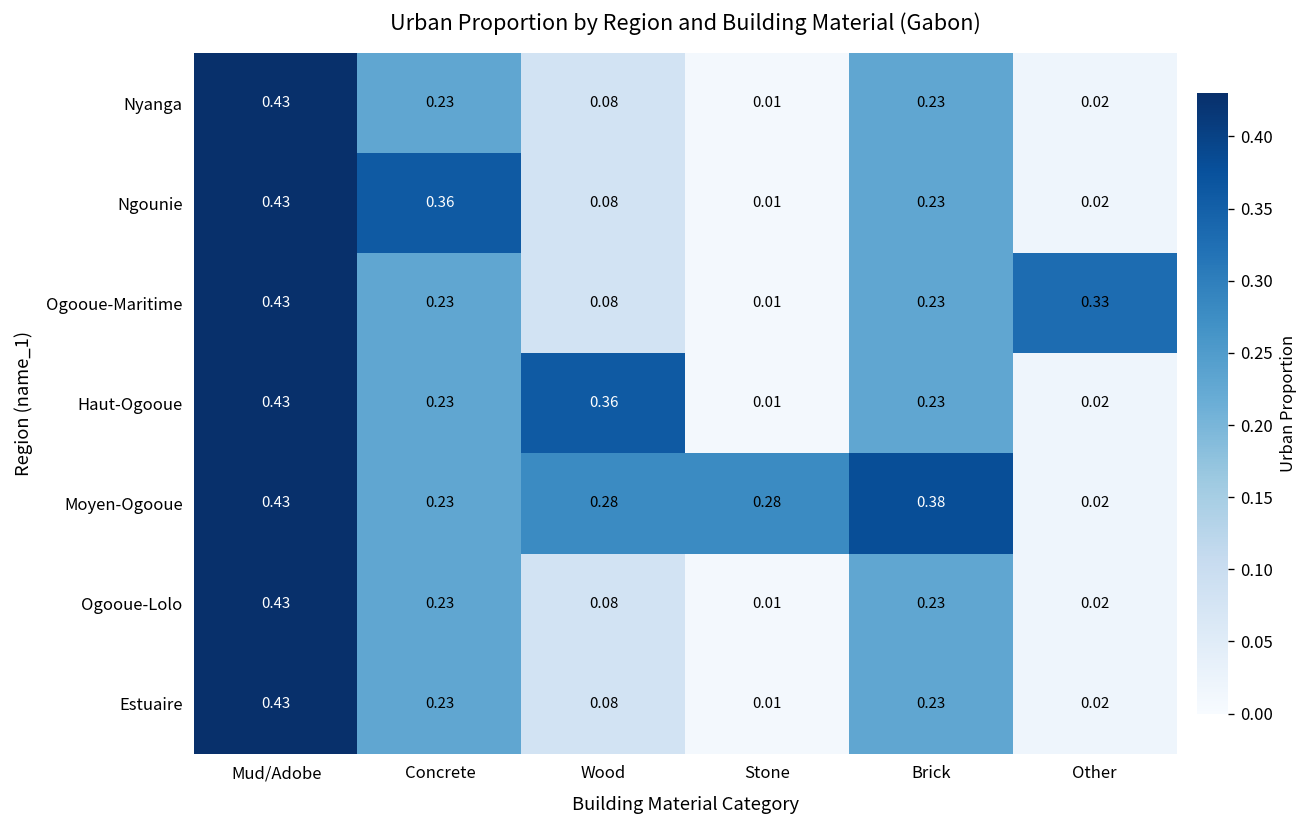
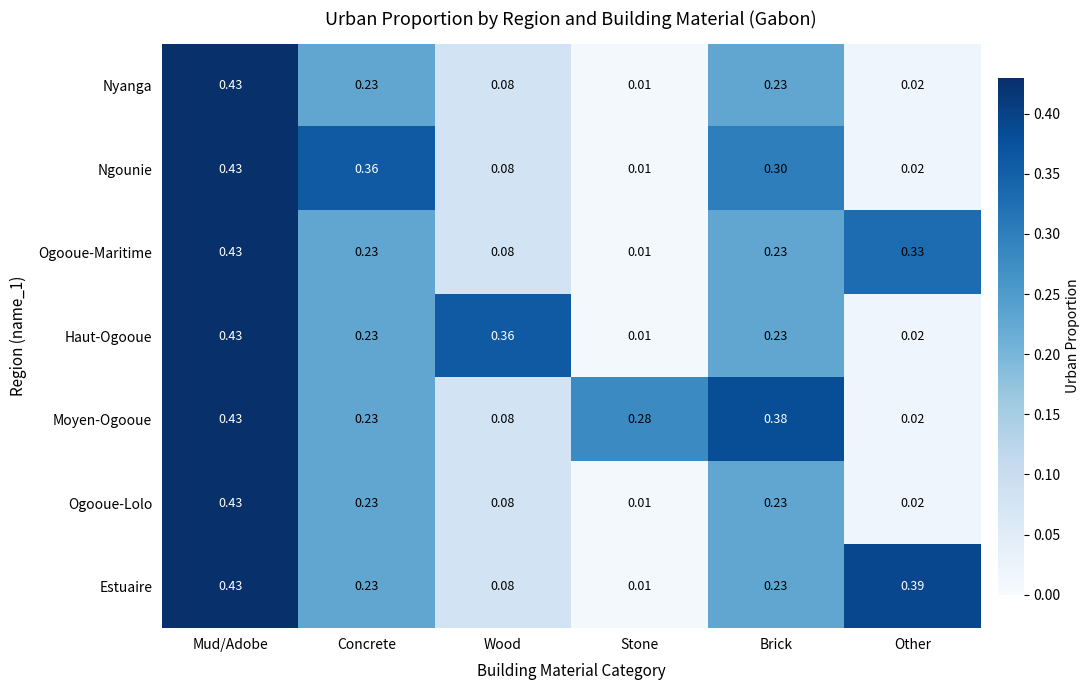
  {
    "Nyanga": {
      "Mud/Adobe": 0.43,
      "Concrete": 0.23,
      "Wood": 0.08,
      "Stone": 0.01,
      "Brick": 0.23,
      "Other": 0.02
    },
    "Ngounie": {
      "Mud/Adobe": 0.43,
      "Concrete": 0.36,
      "Wood": 0.08,
      "Stone": 0.01,
-     "Brick": 0.23,
+     "Brick": 0.30,
      "Other": 0.02
    },
    "Ogooue-Maritime": {
      "Mud/Adobe": 0.43,
      "Concrete": 0.23,
      "Wood": 0.08,
      "Stone": 0.01,
      "Brick": 0.23,
      "Other": 0.33
    },
    "Haut-Ogooue": {
      "Mud/Adobe": 0.43,
      "Concrete": 0.23,
      "Wood": 0.36,
      "Stone": 0.01,
      "Brick": 0.23,
      "Other": 0.02
    },
    "Moyen-Ogooue": {
      "Mud/Adobe": 0.43,
      "Concrete": 0.23,
-     "Wood": 0.28,
+     "Wood": 0.08,
      "Stone": 0.28,
      "Brick": 0.38,
      "Other": 0.02
    },
    "Ogooue-Lolo": {
      "Mud/Adobe": 0.43,
      "Concrete": 0.23,
      "Wood": 0.08,
      "Stone": 0.01,
      "Brick": 0.23,
      "Other": 0.02
    },
    "Estuaire": {
      "Mud/Adobe": 0.43,
      "Concrete": 0.23,
      "Wood": 0.08,
      "Stone": 0.01,
      "Brick": 0.23,
-     "Other": 0.02
+     "Other": 0.39
    }
  }
